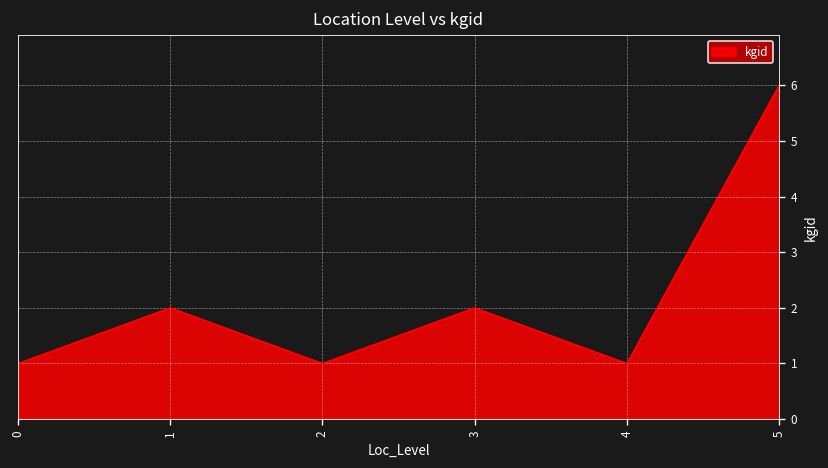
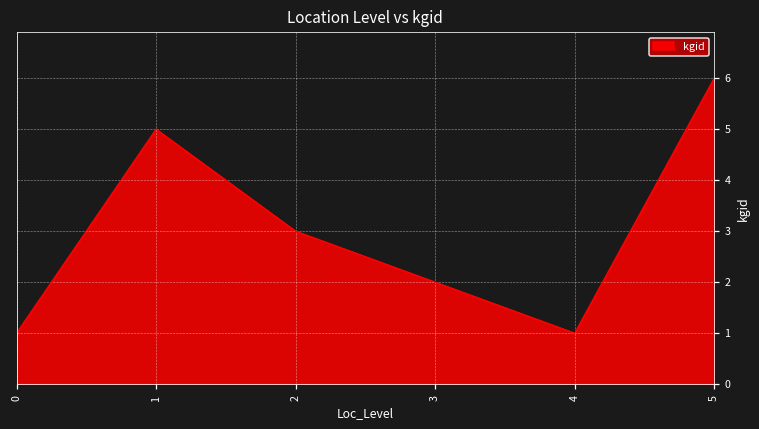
  {
    "0": 1,
-   "1": 2,
-   "2": 1,
+   "1": 5,
+   "2": 3,
    "3": 2,
    "4": 1,
    "5": 6
  }
